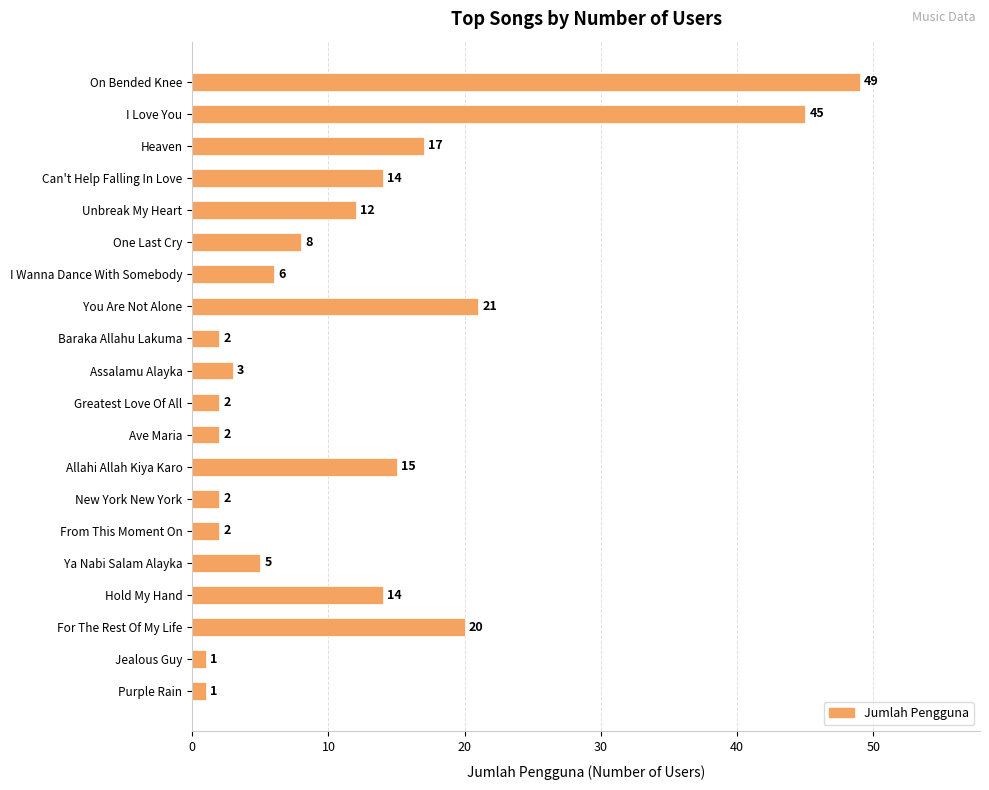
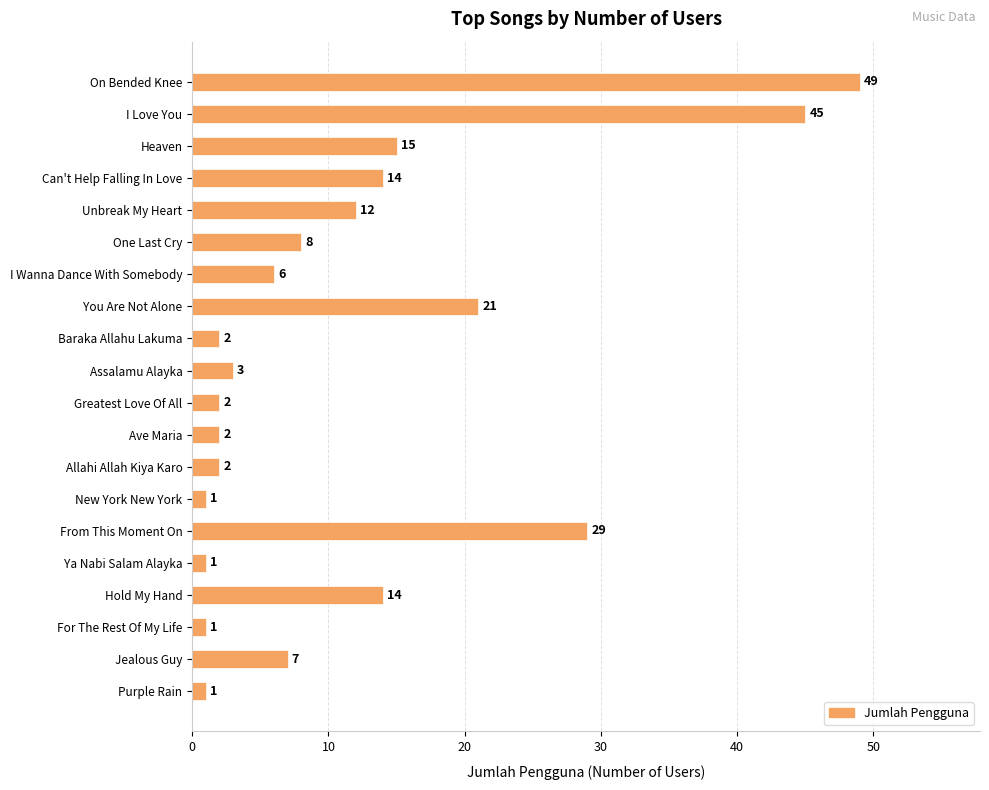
  {
    "On Bended Knee": 49,
    "I Love You": 45,
-   "Heaven": 17,
+   "Heaven": 15,
    "Can't Help Falling In Love": 14,
    "Unbreak My Heart": 12,
    "One Last Cry": 8,
    "I Wanna Dance With Somebody": 6,
    "You Are Not Alone": 21,
    "Baraka Allahu Lakuma": 2,
    "Assalamu Alayka": 3,
    "Greatest Love Of All": 2,
    "Ave Maria": 2,
-   "Allahi Allah Kiya Karo": 15,
-   "New York New York": 2,
-   "From This Moment On": 2,
-   "Ya Nabi Salam Alayka": 5,
+   "Allahi Allah Kiya Karo": 2,
+   "New York New York": 1,
+   "From This Moment On": 29,
+   "Ya Nabi Salam Alayka": 1,
    "Hold My Hand": 14,
-   "For The Rest Of My Life": 20,
-   "Jealous Guy": 1,
+   "For The Rest Of My Life": 1,
+   "Jealous Guy": 7,
    "Purple Rain": 1
  }
